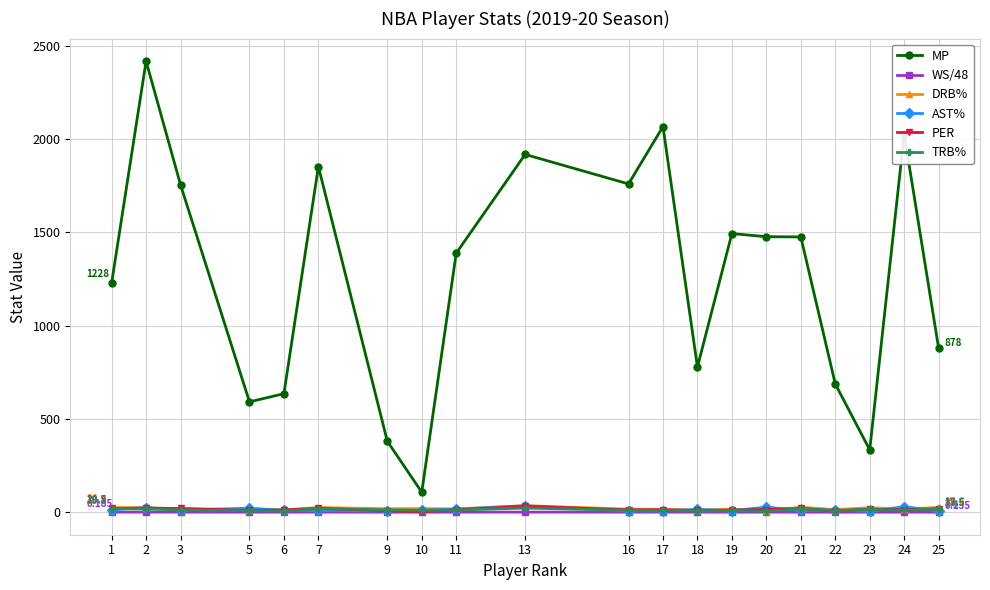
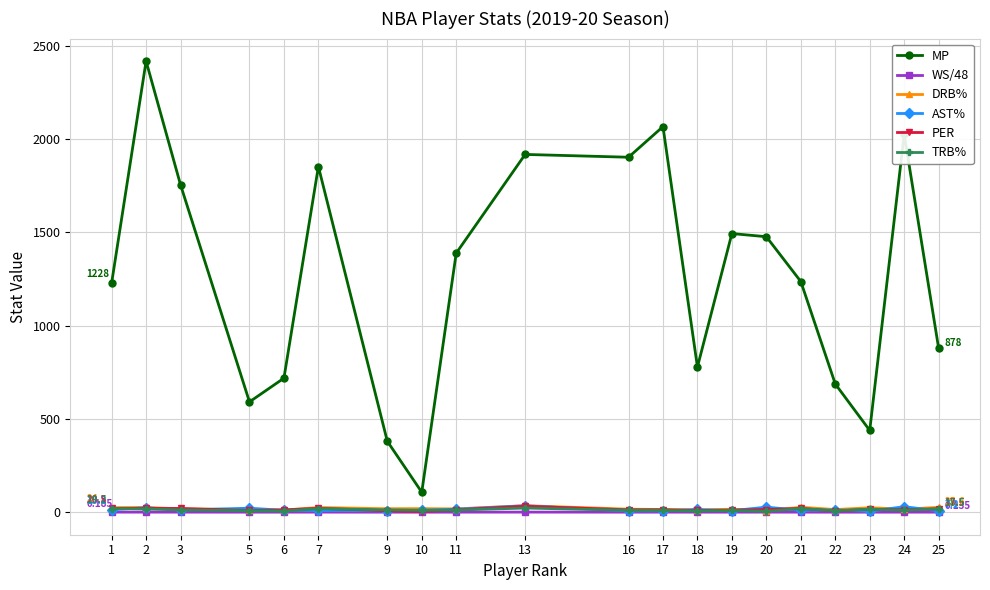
  {
    "MP": {
      "2": 2420,
      "3": 1750,
      "5": 590,
-     "6": 640,
+     "6": 720,
      "7": 1850,
      "9": 380,
      "10": 110,
      "11": 1390,
      "13": 1920,
-     "16": 1760,
+     "16": 1900,
      "17": 2070,
      "18": 780,
      "19": 1490,
      "20": 1480,
-     "21": 1480,
+     "21": 1240,
      "22": 690,
-     "23": 330
+     "23": 440
    },
    "WS/48": {
      "2": 0,
      "13": 0
    }
  }
